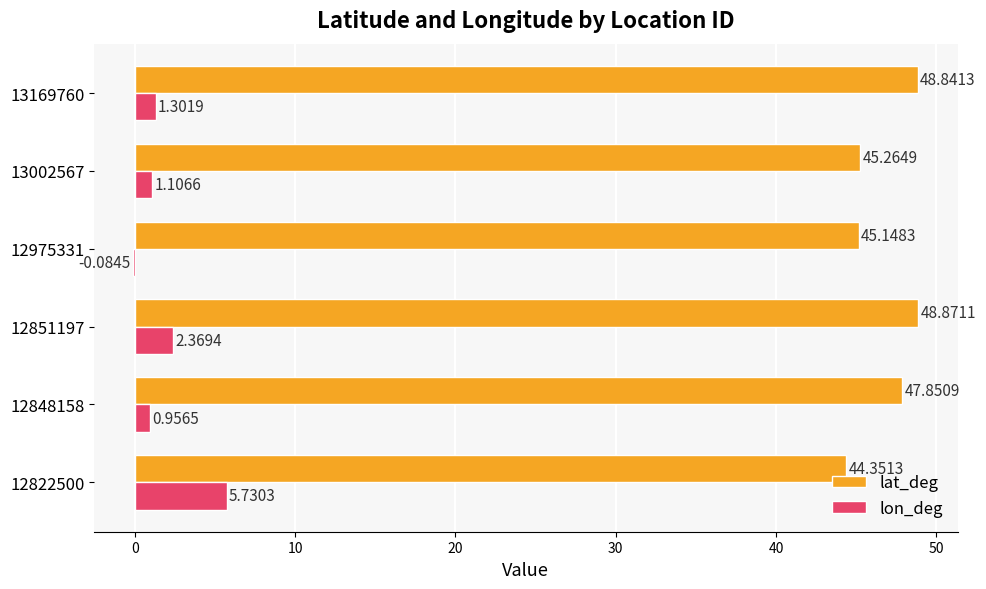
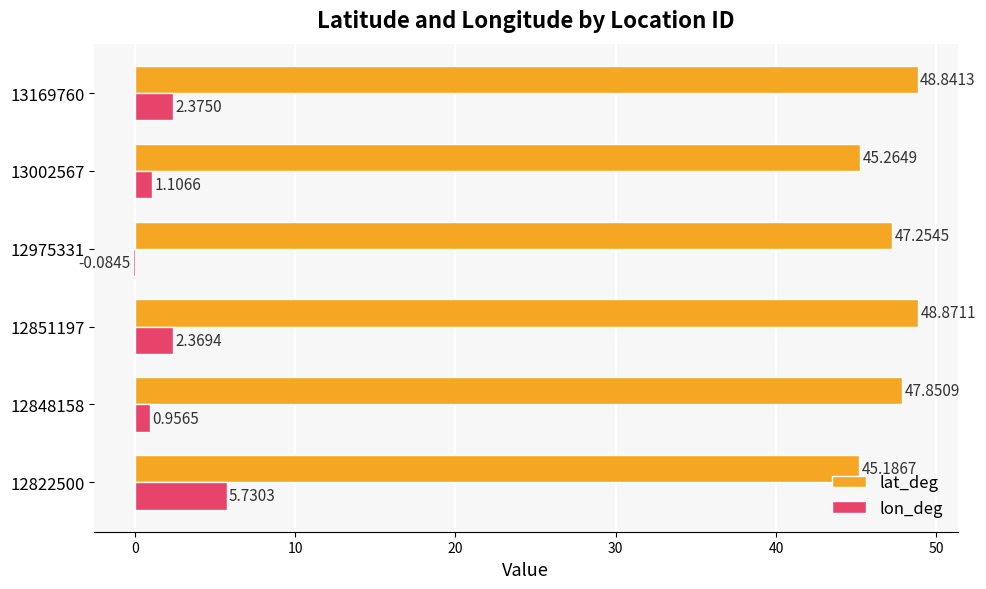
  {
    "lat_deg": {
      "13169760": 48.8413,
      "13002567": 45.2649,
-     "12975331": 45.1483,
+     "12975331": 47.2545,
      "12851197": 48.8711,
      "12848158": 47.8509,
-     "12822500": 44.3513
+     "12822500": 45.1867
    },
    "lon_deg": {
-     "13169760": 1.3019,
+     "13169760": 2.3750,
      "13002567": 1.1066,
      "12975331": -0.0845,
      "12851197": 2.3694,
      "12848158": 0.9565,
      "12822500": 5.7303
    }
  }
